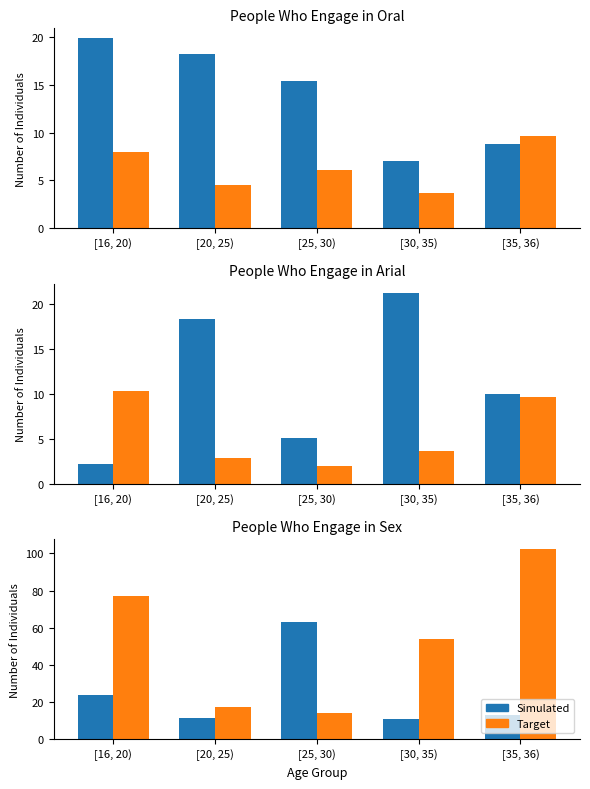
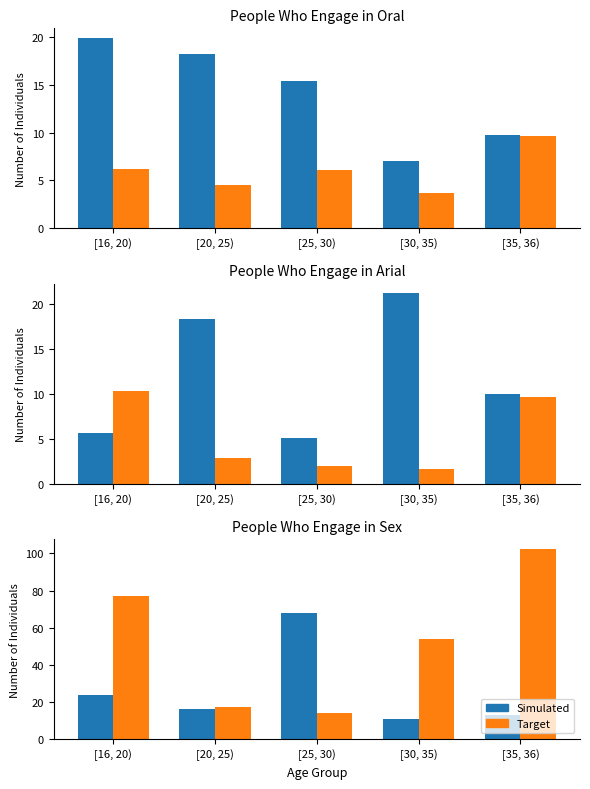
  {
    "People Who Engage in Oral": {
      "Simulated": {
        "[16, 20)": 20,
        "[20, 25)": 18,
        "[25, 30)": 15,
        "[30, 35)": 7,
-       "[35, 36)": 9
+       "[35, 36)": 10
      },
      "Target": {
-       "[16, 20)": 8,
+       "[16, 20)": 6,
        "[20, 25)": 5,
        "[25, 30)": 6,
        "[30, 35)": 4,
        "[35, 36)": 10
      }
    },
    "People Who Engage in Arial": {
      "Simulated": {
-       "[16, 20)": 2,
+       "[16, 20)": 6,
        "[20, 25)": 18,
        "[25, 30)": 5,
        "[30, 35)": 21,
        "[35, 36)": 10
      },
      "Target": {
        "[16, 20)": 10,
        "[20, 25)": 3,
        "[25, 30)": 2,
-       "[30, 35)": 4,
+       "[30, 35)": 2,
        "[35, 36)": 10
      }
    },
    "People Who Engage in Sex": {
      "Simulated": {
        "[16, 20)": 24,
-       "[20, 25)": 11,
-       "[25, 30)": 63,
+       "[20, 25)": 16,
+       "[25, 30)": 68,
        "[30, 35)": 11
      },
      "Target": {
        "[16, 20)": 77,
        "[20, 25)": 17,
        "[25, 30)": 14,
        "[30, 35)": 54,
        "[35, 36)": 103
      }
    }
  }
